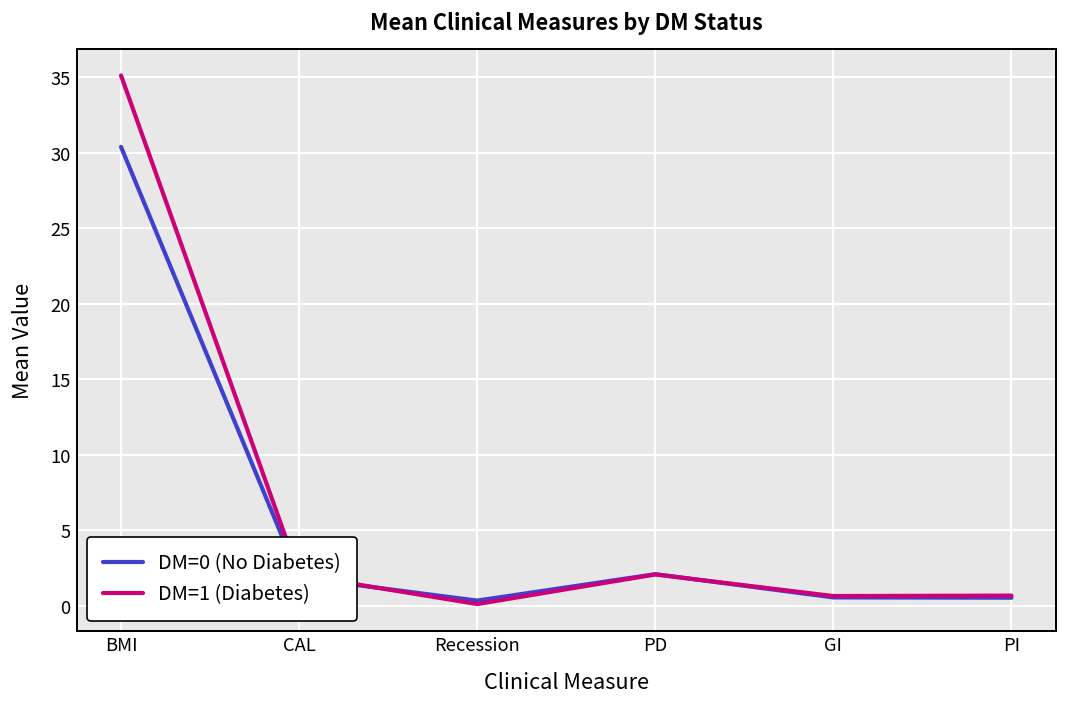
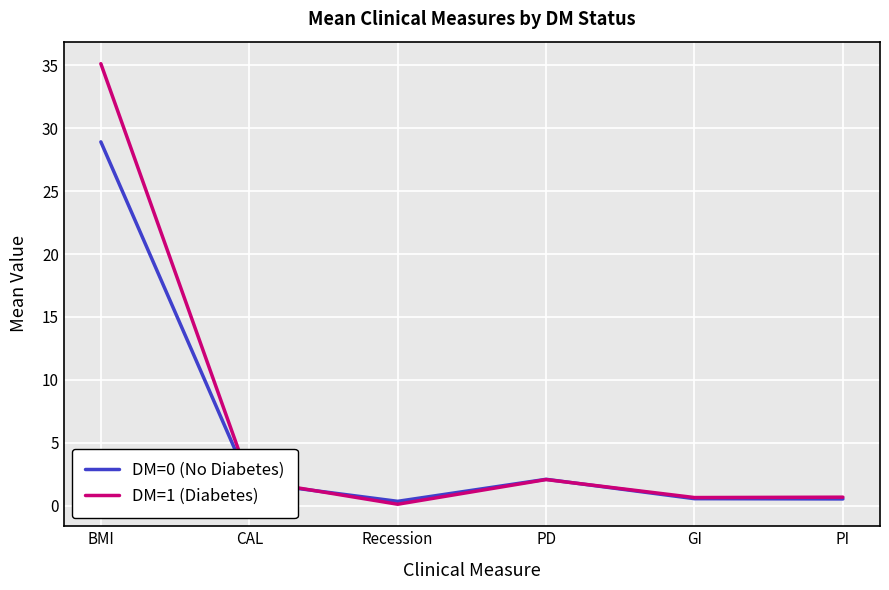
  {
    "DM=0 (No Diabetes)": {
-     "BMI": 30.4,
+     "BMI": 28.9,
      "Recession": 0.4
    },
    "DM=1 (Diabetes)": {
      "BMI": 35.1,
      "Recession": 0.1
    }
  }
